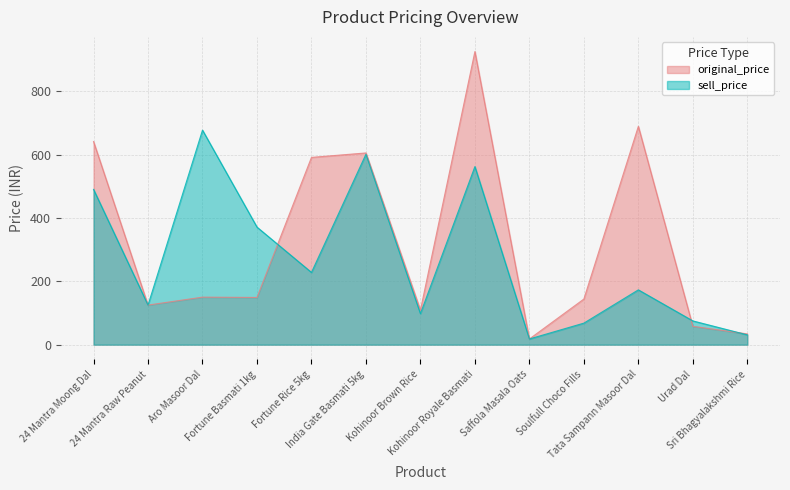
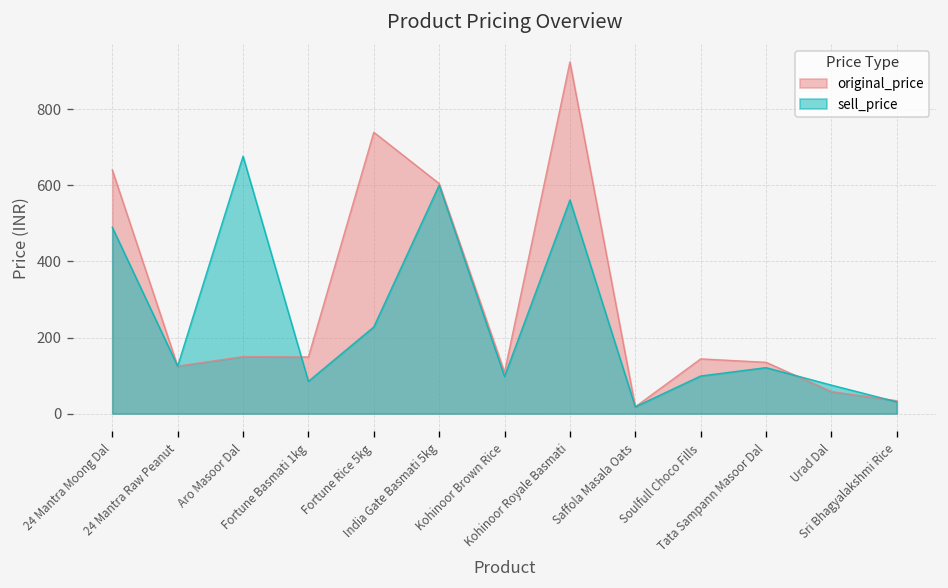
  {
    "original_price": {
      "24 Mantra Moong Dal": 640,
      "Aro Masoor Dal": 150,
      "Fortune Basmati 1kg": 150,
-     "Fortune Rice 5kg": 590,
+     "Fortune Rice 5kg": 740,
      "Kohinoor Brown Rice": 110,
      "Kohinoor Royale Basmati": 930,
      "Soulfull Choco Fills": 140,
-     "Tata Sampann Masoor Dal": 690,
+     "Tata Sampann Masoor Dal": 140,
      "Urad Dal": 60
    },
    "sell_price": {
      "24 Mantra Moong Dal": 490,
      "Aro Masoor Dal": 680,
-     "Fortune Basmati 1kg": 370,
+     "Fortune Basmati 1kg": 90,
      "Fortune Rice 5kg": 230,
      "Kohinoor Brown Rice": 100,
      "Kohinoor Royale Basmati": 560,
-     "Soulfull Choco Fills": 70,
-     "Tata Sampann Masoor Dal": 170,
+     "Soulfull Choco Fills": 100,
+     "Tata Sampann Masoor Dal": 120,
      "Urad Dal": 80
    }
  }
